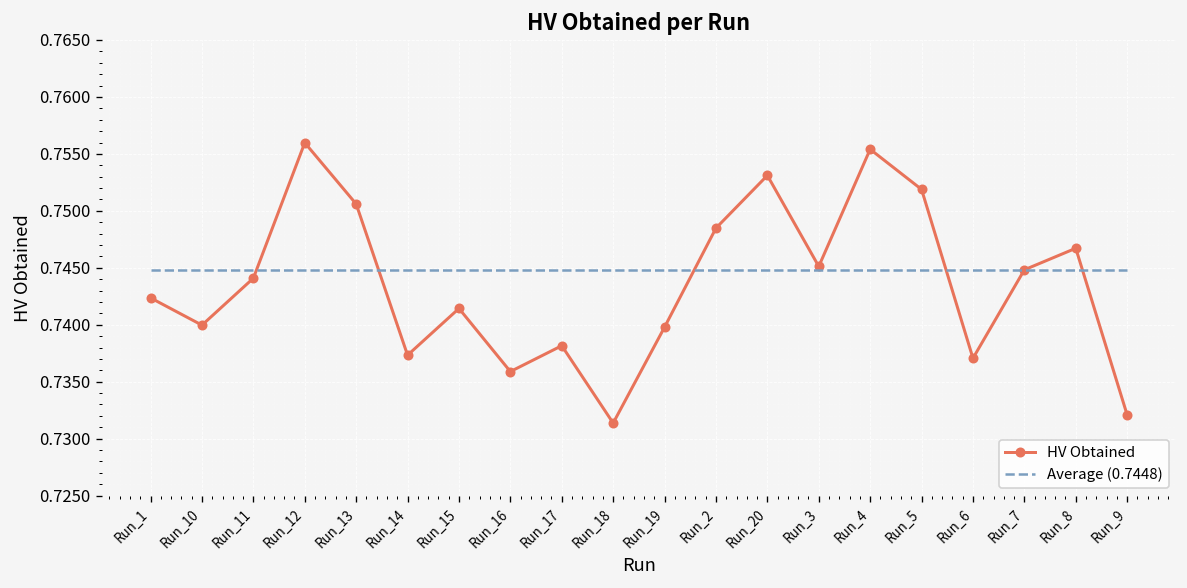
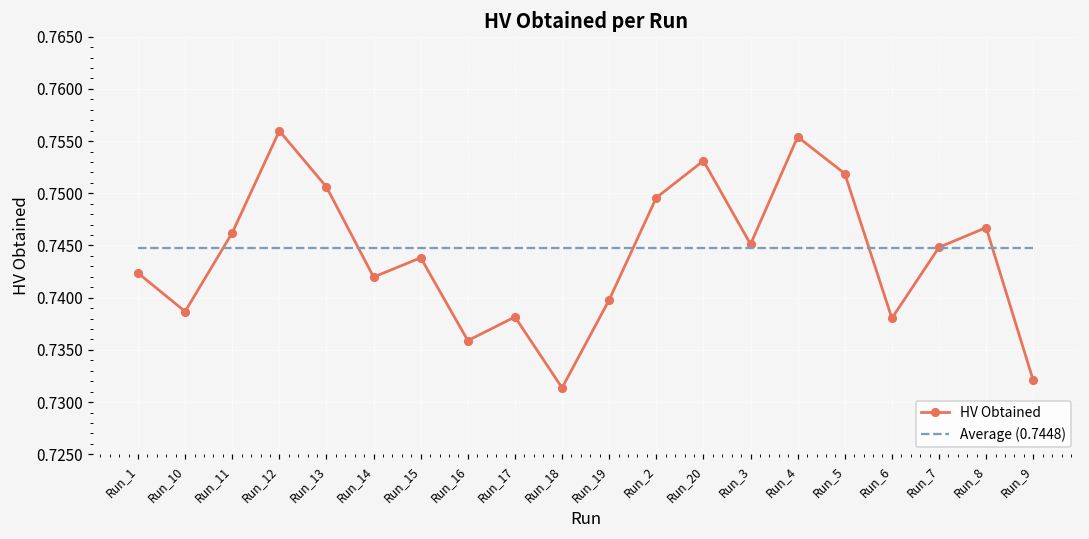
  {
    "HV Obtained": {
      "Run_1": 0.742,
-     "Run_10": 0.740,
-     "Run_11": 0.744,
+     "Run_10": 0.739,
+     "Run_11": 0.746,
      "Run_12": 0.756,
      "Run_13": 0.751,
-     "Run_14": 0.737,
-     "Run_15": 0.741,
+     "Run_14": 0.742,
+     "Run_15": 0.744,
      "Run_16": 0.736,
      "Run_17": 0.738,
      "Run_18": 0.731,
      "Run_19": 0.740,
-     "Run_2": 0.748,
+     "Run_2": 0.750,
      "Run_20": 0.753,
      "Run_3": 0.745,
      "Run_4": 0.755,
      "Run_5": 0.752,
-     "Run_6": 0.737,
+     "Run_6": 0.738,
      "Run_8": 0.747,
      "Run_9": 0.732
    },
    "Average (0.7448)": {
      "Run_1": 0.745,
      "Run_10": 0.745,
      "Run_11": 0.745,
      "Run_12": 0.745,
      "Run_13": 0.745,
      "Run_14": 0.745,
      "Run_15": 0.745,
      "Run_16": 0.745,
      "Run_17": 0.745,
      "Run_18": 0.745,
      "Run_19": 0.745,
      "Run_2": 0.745,
      "Run_20": 0.745,
      "Run_3": 0.745,
      "Run_4": 0.745,
      "Run_5": 0.745,
      "Run_6": 0.745,
      "Run_8": 0.745,
      "Run_9": 0.745
    }
  }
